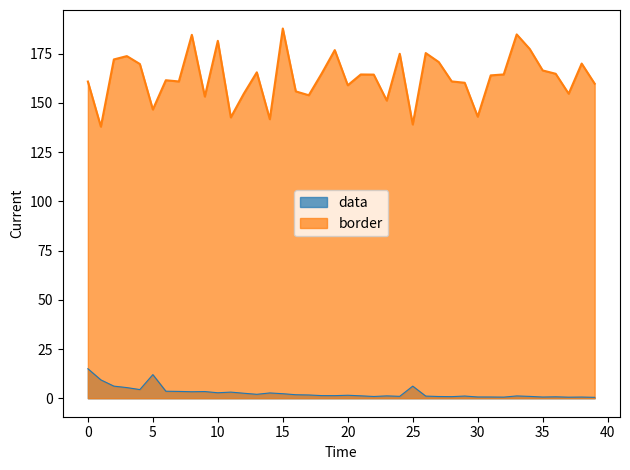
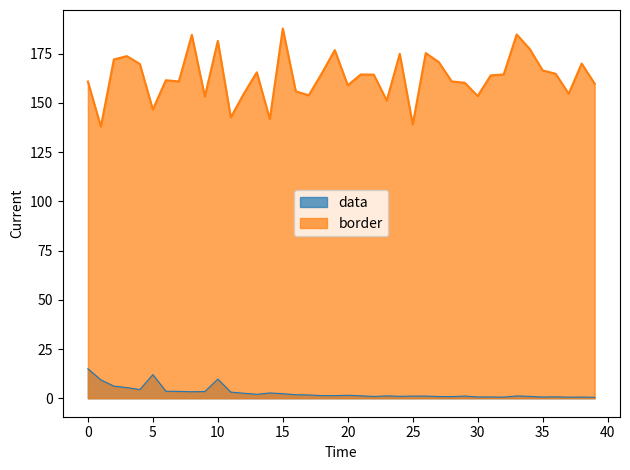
  {
    "data": {
      "0": 15,
      "5": 12,
-     "10": 3,
+     "10": 10,
      "15": 2,
      "20": 2,
-     "25": 6,
+     "25": 1,
      "30": 1,
      "35": 1
    },
    "border": {
      "0": 161,
      "5": 147,
      "10": 181,
      "15": 188,
      "20": 159,
      "25": 139,
-     "30": 143,
+     "30": 153,
      "35": 166
    }
  }
